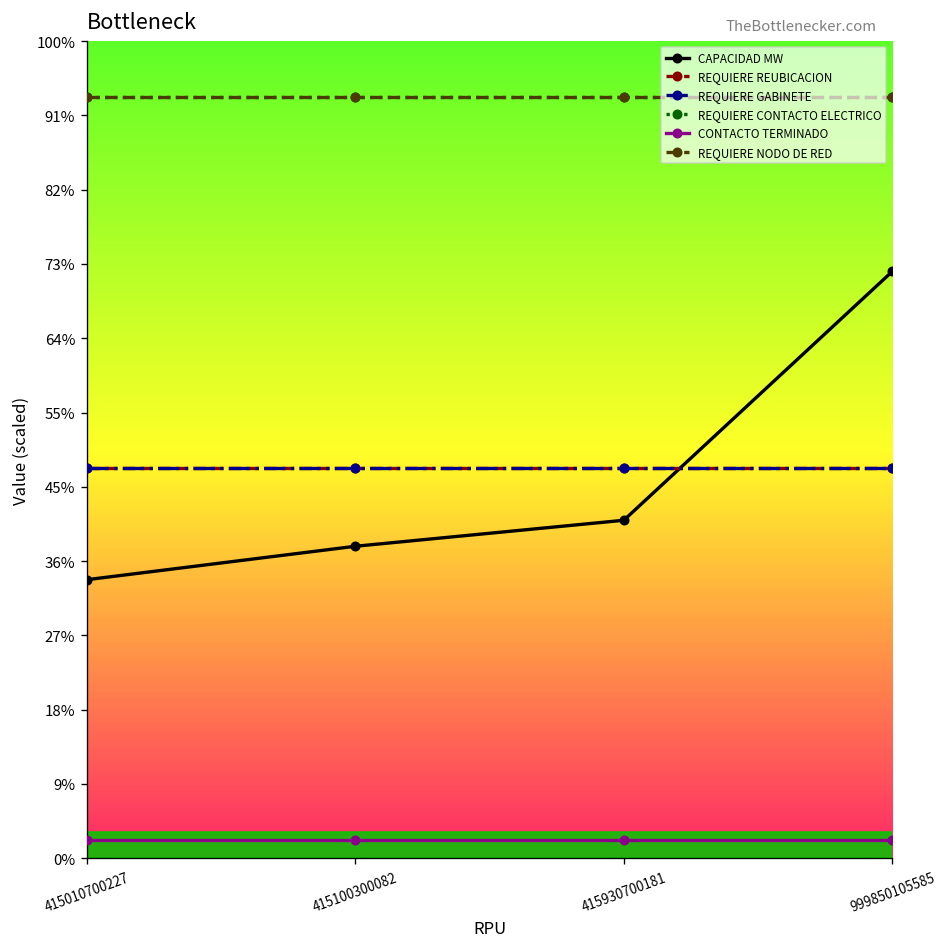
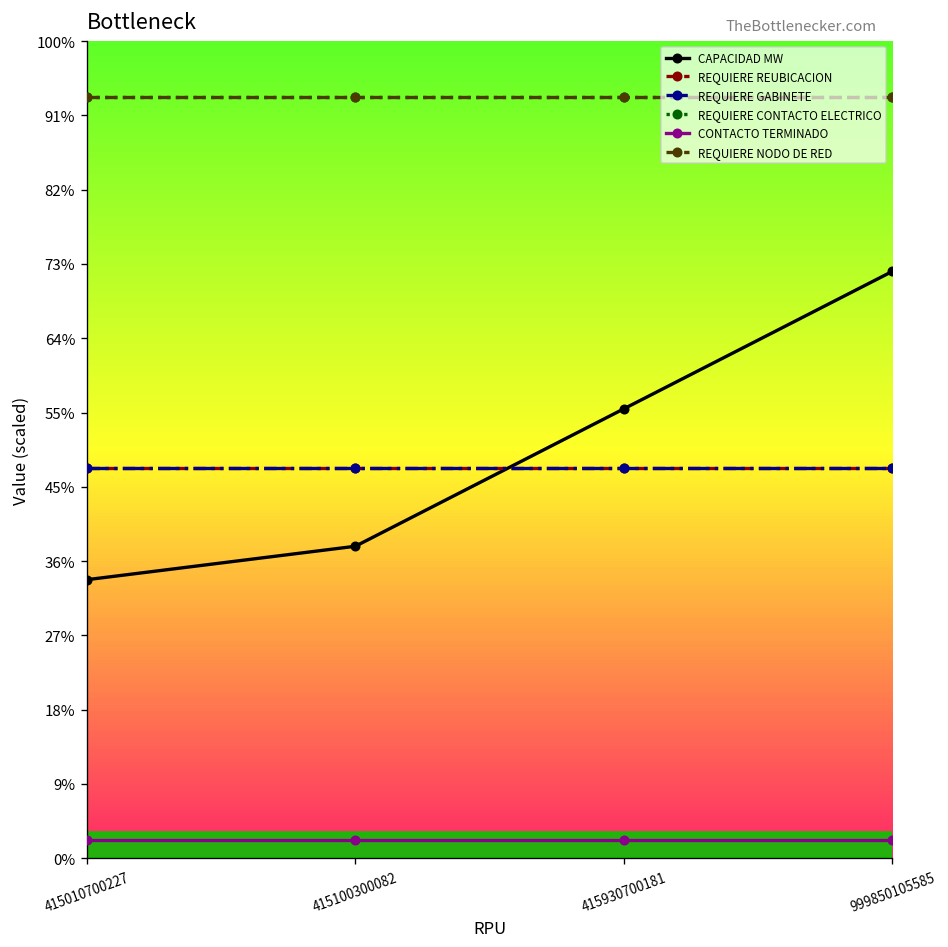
  {
    "CAPACIDAD MW": {
      "415010700227": "34%",
      "415100300082": "38%",
-     "415930700181": "41%",
+     "415930700181": "55%",
      "999850105585": "72%"
    },
    "REQUIERE GABINETE": {
      "415010700227": "48%",
      "415100300082": "48%",
      "415930700181": "48%",
      "999850105585": "48%"
    },
    "REQUIERE NODO DE RED": {
      "415010700227": "93%",
      "415100300082": "93%",
      "415930700181": "93%",
      "999850105585": "93%"
    }
  }
